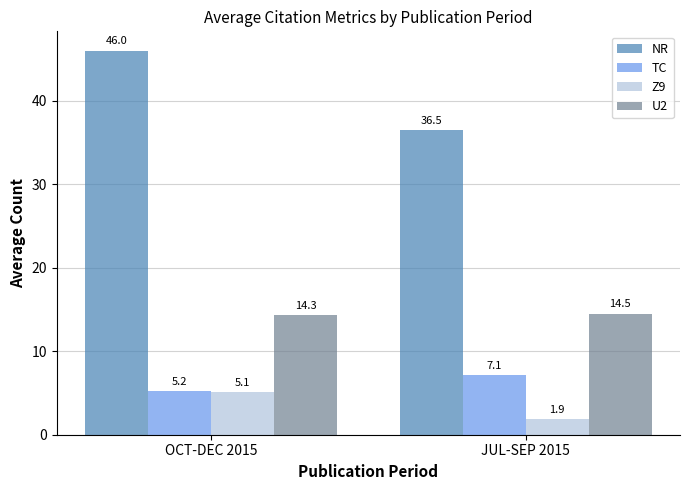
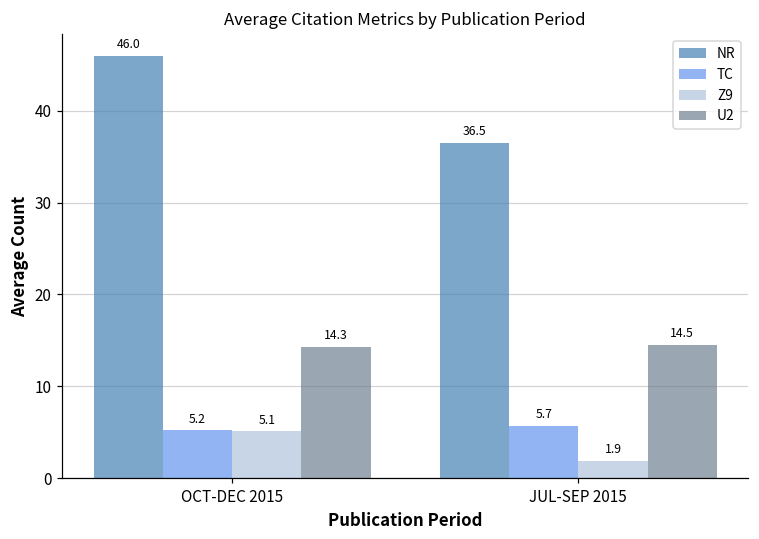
  {
    "TC": {
      "OCT-DEC 2015": 5.2,
-     "JUL-SEP 2015": 7.1
+     "JUL-SEP 2015": 5.7
    },
    "Z9": {
      "OCT-DEC 2015": 5.1,
      "JUL-SEP 2015": 1.9
    }
  }
